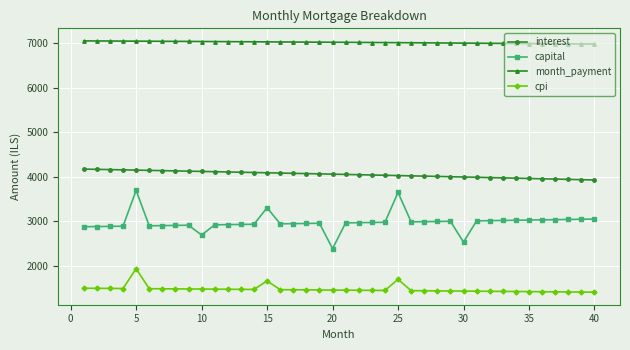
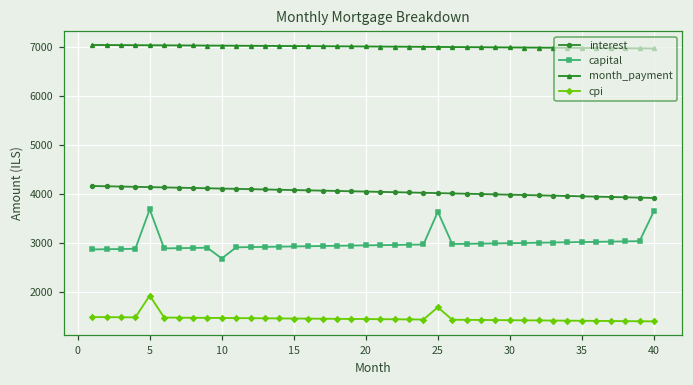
  {
    "capital": {
      "5": 3700,
      "10": 2700,
-     "15": 3300,
-     "20": 2400,
+     "15": 2900,
+     "20": 3000,
      "25": 3600,
-     "30": 2500,
+     "30": 3000,
      "35": 3000,
-     "40": 3100
+     "40": 3700
    },
    "cpi": {
      "5": 1900,
      "10": 1500,
-     "15": 1700,
+     "15": 1500,
      "20": 1500,
      "25": 1700,
      "30": 1400,
      "35": 1400,
      "40": 1400
    }
  }
